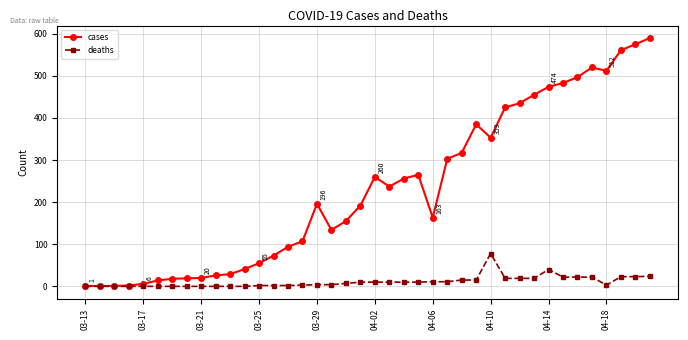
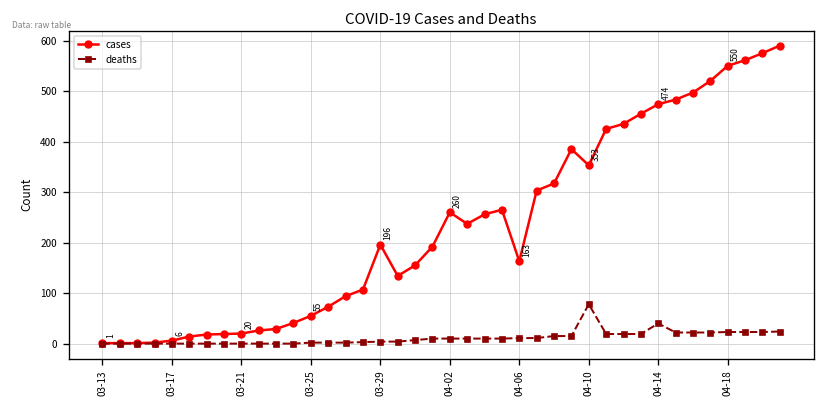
  {
    "cases": {
      "03-17": 6,
      "03-21": 20,
      "03-25": 55,
      "03-29": 196,
      "04-02": 260,
      "04-06": 163,
      "04-10": 353,
      "04-14": 474,
-     "04-18": 512
+     "04-18": 550
    },
    "deaths": {
      "03-17": 0,
      "03-21": 0,
      "03-25": 0,
      "03-29": 0,
      "04-02": 10,
      "04-06": 10,
      "04-10": 80,
      "04-14": 40,
-     "04-18": 0
+     "04-18": 20
    }
  }
